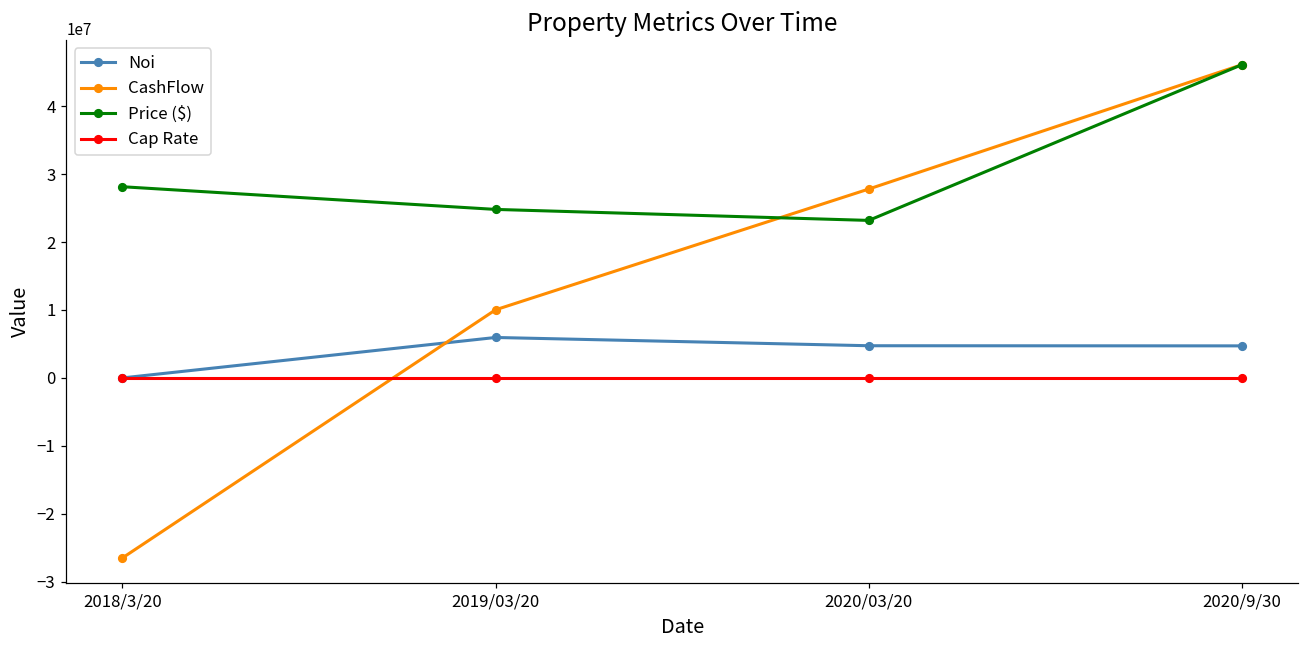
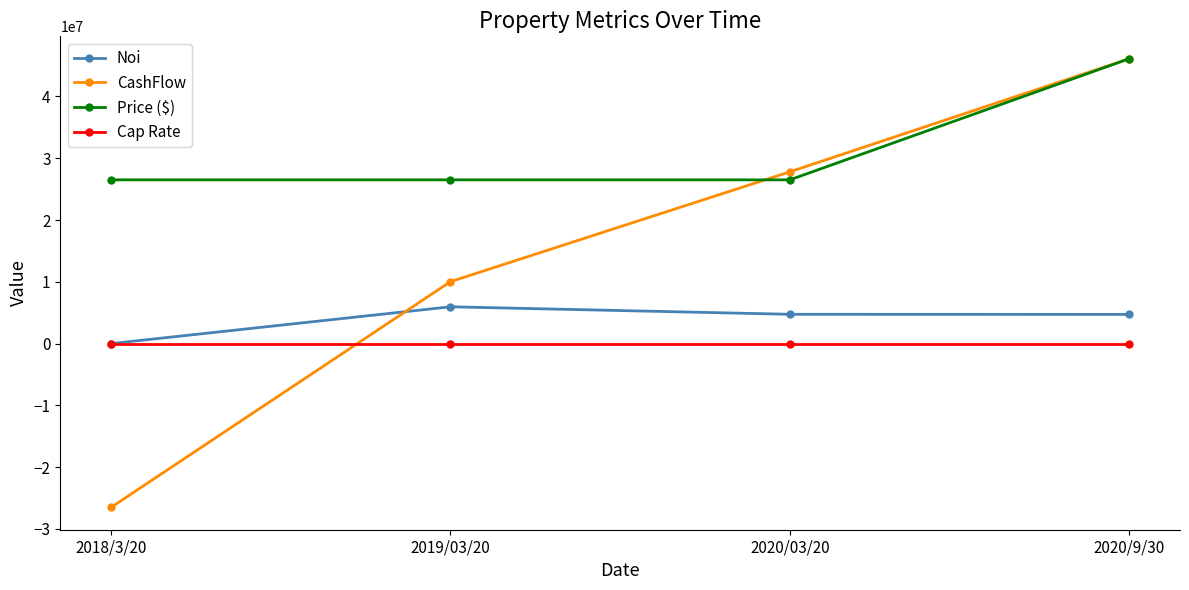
  {
    "Noi": {
      "2019/03/20": 6000000,
      "2020/03/20": 5000000,
      "2020/9/30": 5000000
    },
    "CashFlow": {
      "2018/3/20": -27000000,
      "2019/03/20": 10000000,
      "2020/03/20": 28000000
    },
    "Price ($)": {
-     "2018/3/20": 28000000,
-     "2019/03/20": 25000000,
-     "2020/03/20": 23000000
+     "2018/3/20": 27000000,
+     "2019/03/20": 27000000,
+     "2020/03/20": 27000000
    },
    "Cap Rate": {
      "2019/03/20": 0,
      "2020/03/20": 0,
      "2020/9/30": 0
    }
  }
